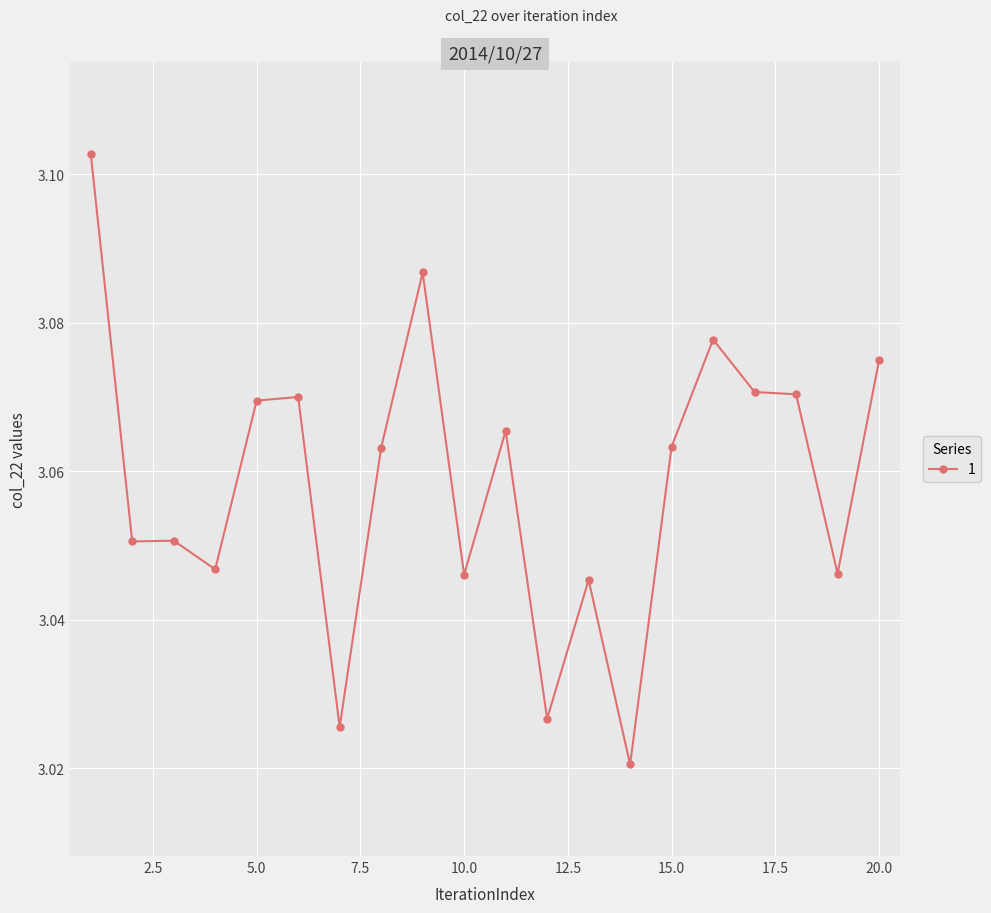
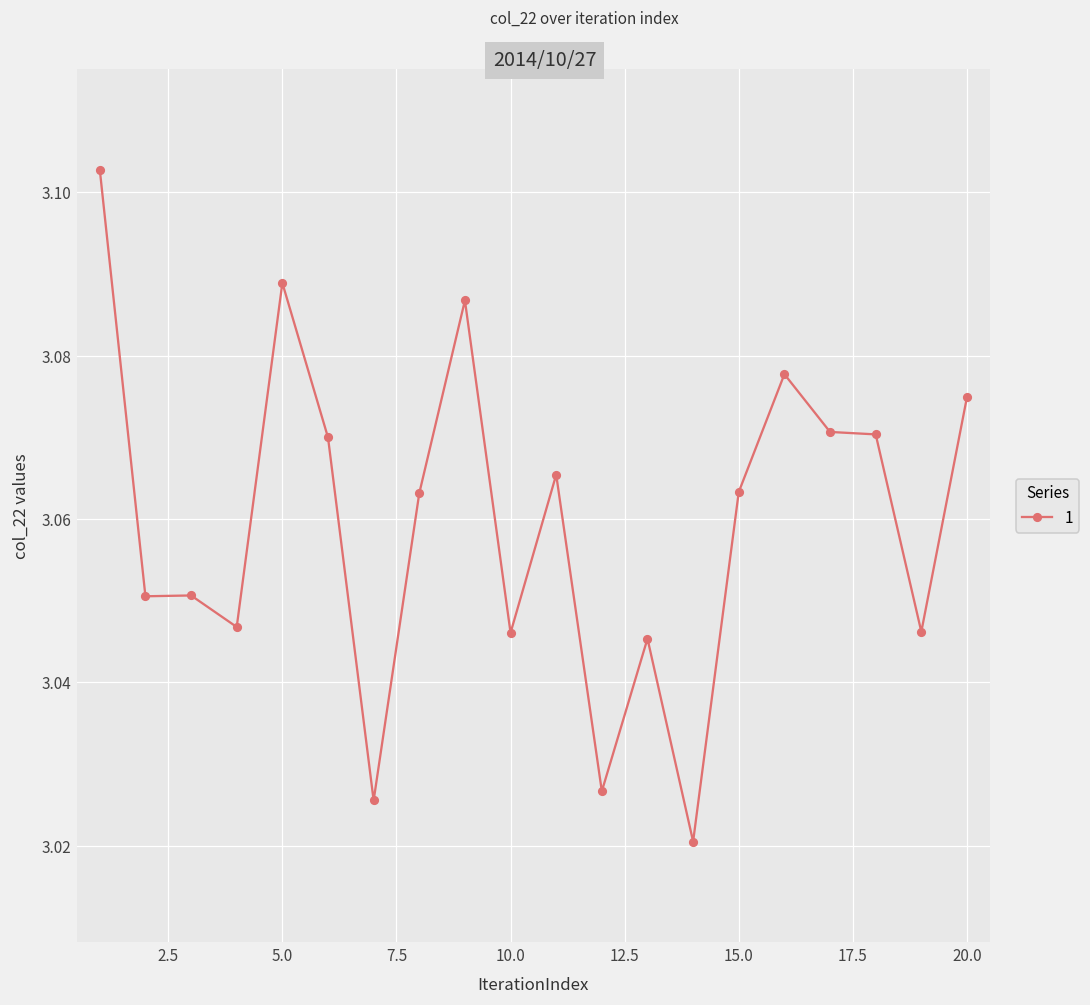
  {
-   "5.0": 3.070,
+   "5.0": 3.089,
    "10.0": 3.046,
    "15.0": 3.063,
    "20.0": 3.075
  }
